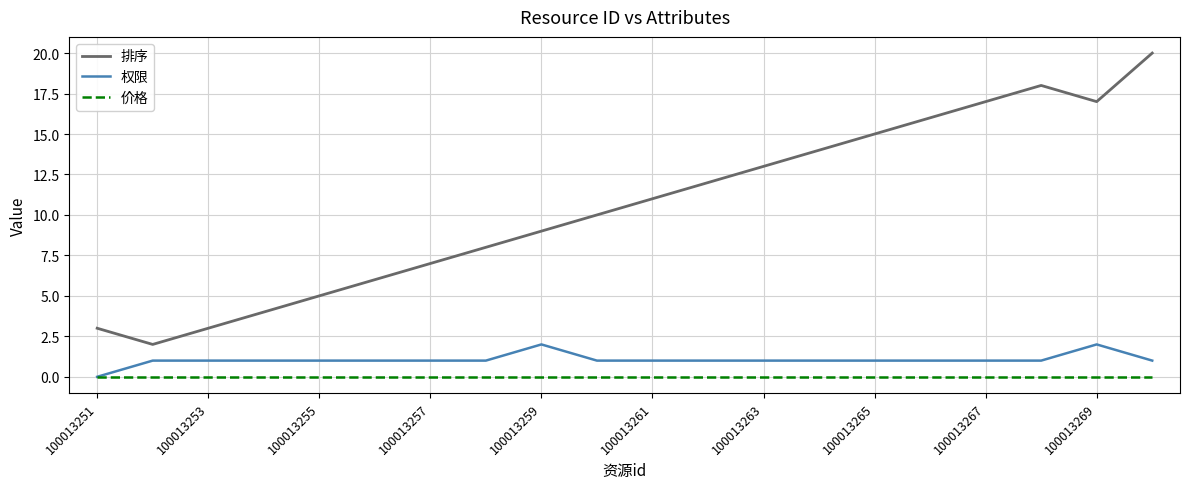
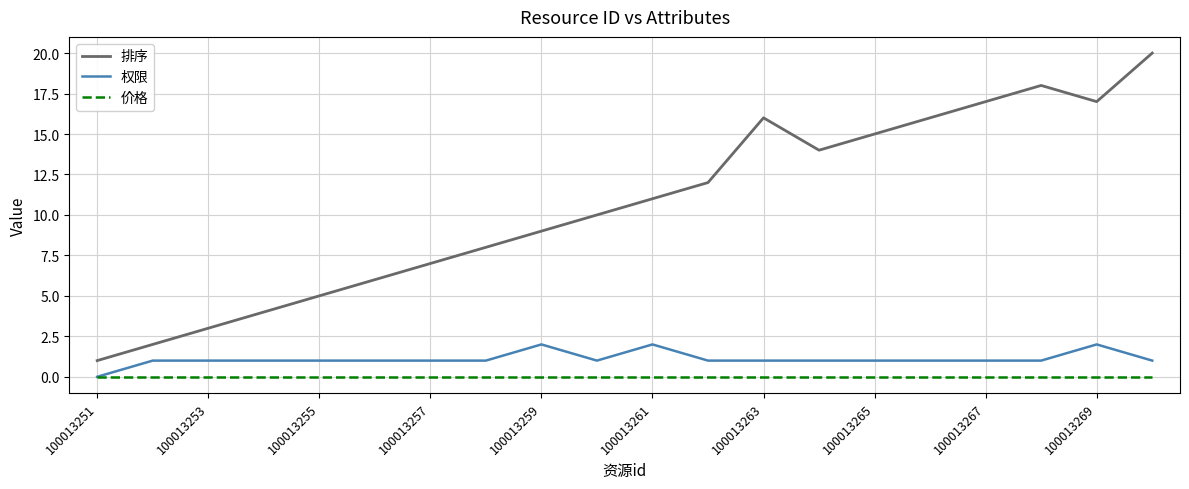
  {
    "排序": {
-     "100013251": 3,
+     "100013251": 1,
      "100013253": 3,
      "100013255": 5,
      "100013257": 7,
      "100013259": 9,
      "100013261": 11,
-     "100013263": 13,
+     "100013263": 16,
      "100013265": 15,
      "100013267": 17,
      "100013269": 17
    },
    "权限": {
      "100013253": 1,
      "100013255": 1,
      "100013257": 1,
      "100013259": 2,
-     "100013261": 1,
+     "100013261": 2,
      "100013263": 1,
      "100013265": 1,
      "100013267": 1,
      "100013269": 2
    },
    "价格": {
      "100013253": 0,
      "100013255": 0,
      "100013257": 0,
      "100013259": 0,
      "100013261": 0,
      "100013263": 0,
      "100013265": 0,
      "100013267": 0,
      "100013269": 0
    }
  }
